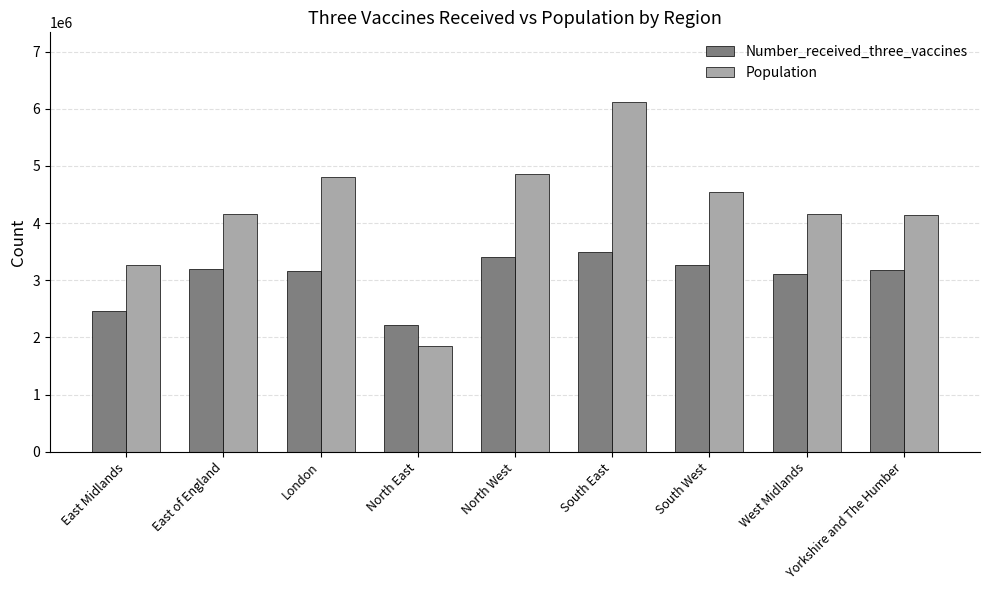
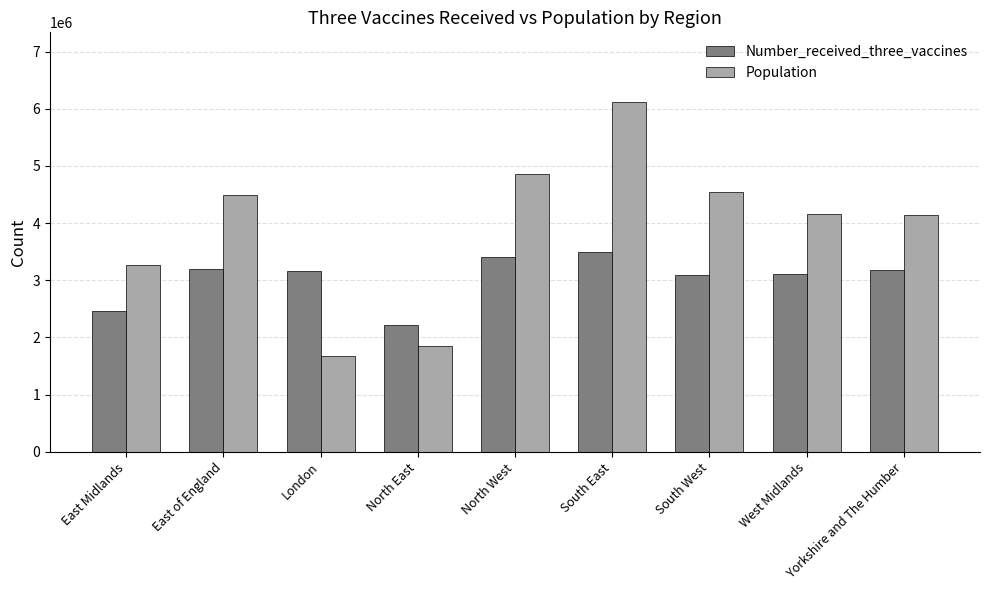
  {
    "Number_received_three_vaccines": {
      "East Midlands": 2500000,
      "East of England": 3200000,
      "London": 3200000,
      "North East": 2200000,
      "North West": 3400000,
      "South East": 3500000,
-     "South West": 3300000,
+     "South West": 3100000,
      "West Midlands": 3100000,
      "Yorkshire and The Humber": 3200000
    },
    "Population": {
      "East Midlands": 3300000,
-     "East of England": 4200000,
-     "London": 4800000,
+     "East of England": 4500000,
+     "London": 1700000,
      "North East": 1800000,
      "North West": 4900000,
      "South East": 6100000,
      "South West": 4500000,
      "West Midlands": 4200000,
      "Yorkshire and The Humber": 4100000
    }
  }
